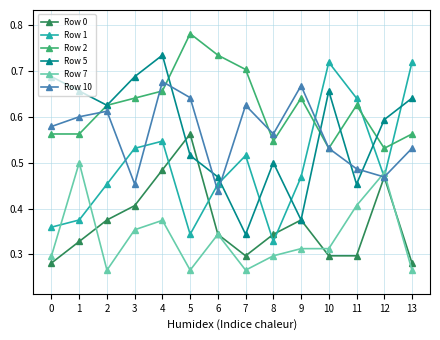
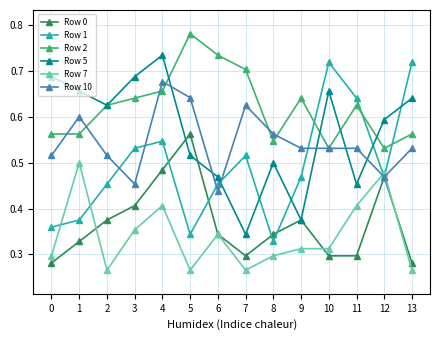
  {
    "Row 7": {
      "0": 0.30,
      "1": 0.50,
      "2": 0.27,
      "3": 0.35,
-     "4": 0.37,
+     "4": 0.41,
      "5": 0.27,
      "7": 0.27,
      "8": 0.30,
      "9": 0.31,
      "10": 0.31,
      "11": 0.41,
      "12": 0.48,
      "13": 0.27
    },
    "Row 10": {
-     "0": 0.58,
+     "0": 0.52,
      "1": 0.60,
-     "2": 0.61,
+     "2": 0.52,
      "3": 0.45,
      "4": 0.68,
      "5": 0.64,
      "6": 0.44,
      "7": 0.63,
      "8": 0.56,
-     "9": 0.67,
-     "11": 0.49,
+     "9": 0.53,
+     "11": 0.53,
      "13": 0.53
    }
  }
